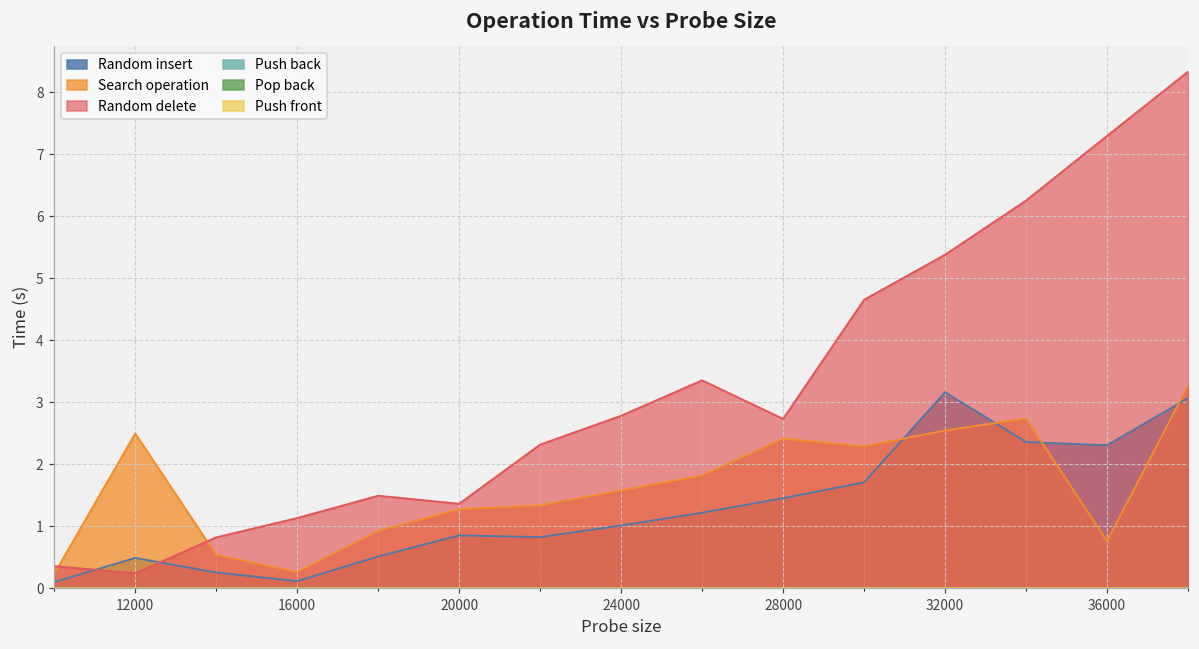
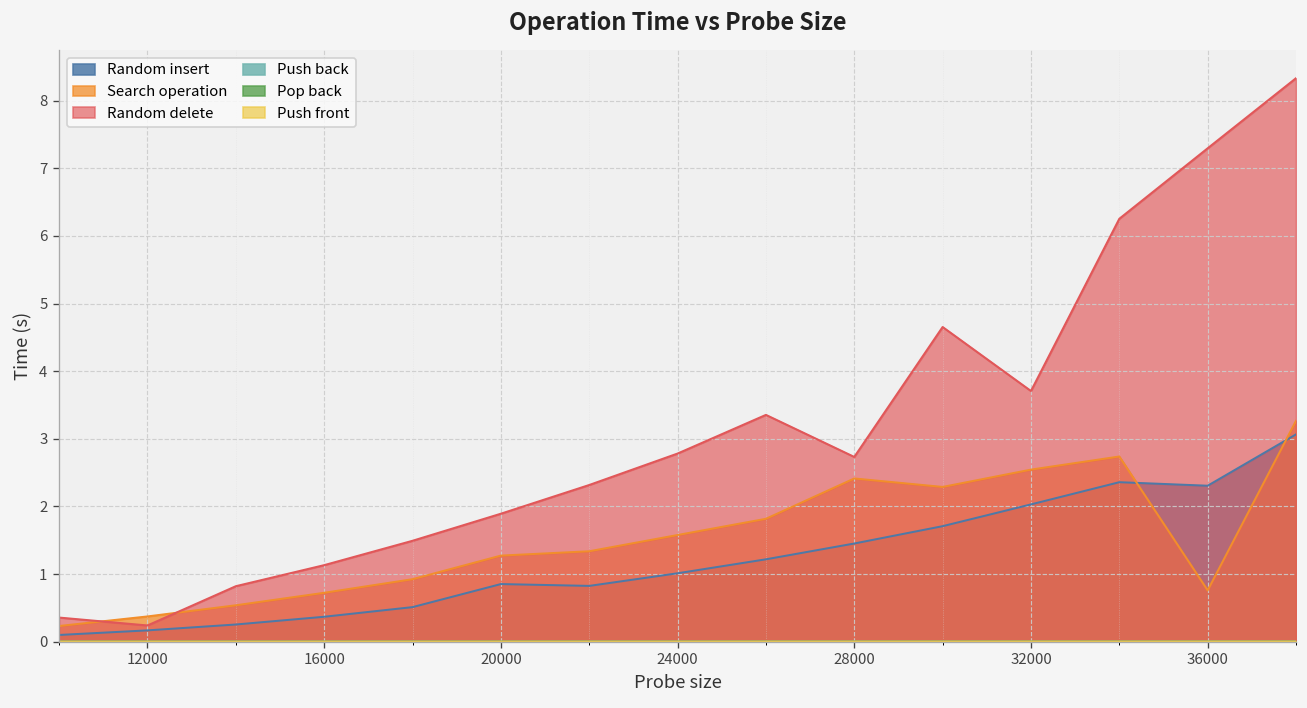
  {
    "Random insert": {
-     "12000": 0.5,
-     "16000": 0.1,
+     "12000": 0.2,
+     "16000": 0.4,
      "20000": 0.9,
      "24000": 1.0,
      "28000": 1.5,
-     "32000": 3.2,
+     "32000": 2.0,
      "36000": 2.3
    },
    "Search operation": {
-     "12000": 2.5,
-     "16000": 0.3,
+     "12000": 0.4,
+     "16000": 0.7,
      "20000": 1.3,
      "24000": 1.6,
      "28000": 2.4,
      "32000": 2.5,
      "36000": 0.8
    },
    "Random delete": {
      "12000": 0.2,
      "16000": 1.1,
-     "20000": 1.4,
+     "20000": 1.9,
      "24000": 2.8,
      "28000": 2.7,
-     "32000": 5.4,
+     "32000": 3.7,
      "36000": 7.3
    },
    "Push front": {
      "12000": 0.0,
      "16000": 0.0,
      "20000": 0.0,
      "24000": 0.0,
      "28000": 0.0,
      "32000": 0.0,
      "36000": 0.0
    }
  }
